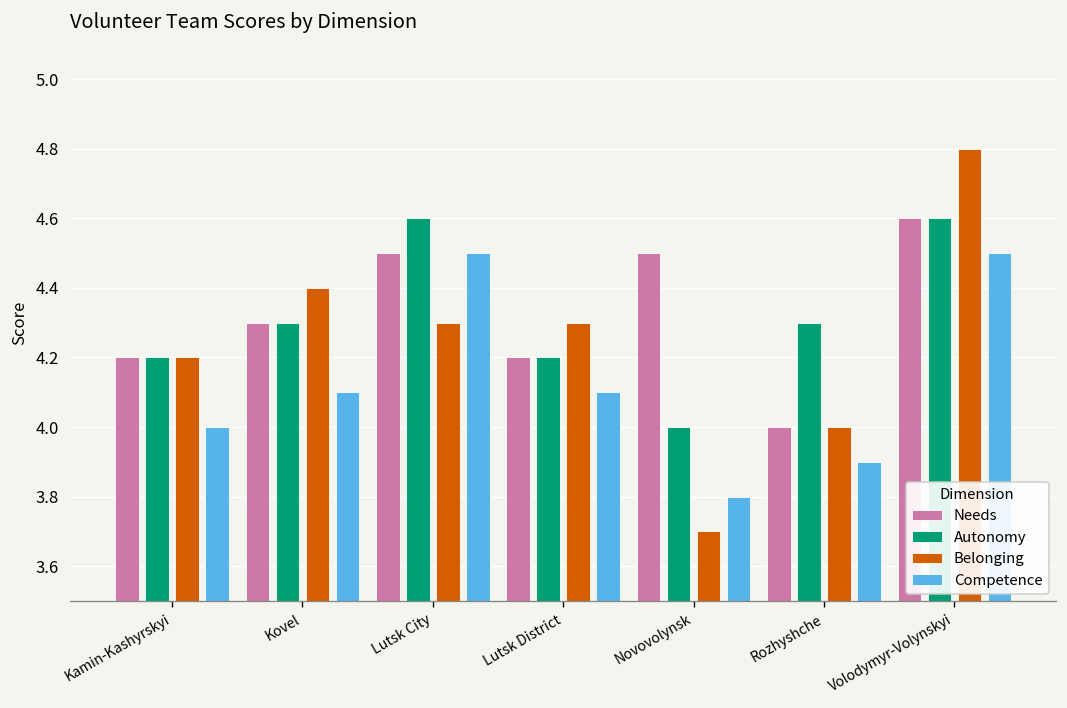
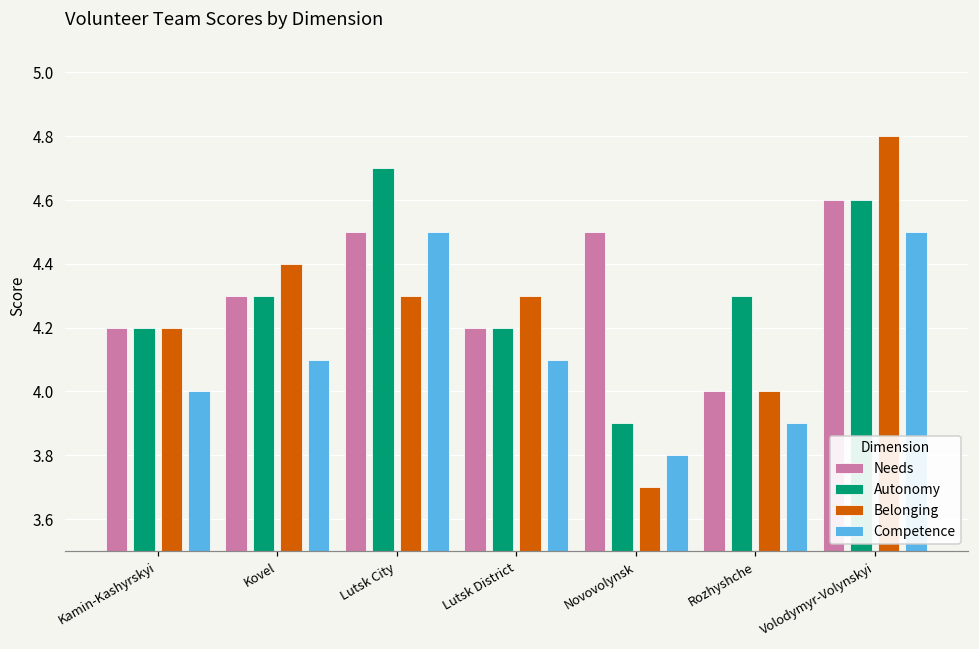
  {
    "Needs": {
      "Kamin-Kashyrskyi": 4.2,
      "Kovel": 4.3,
      "Lutsk City": 4.5,
      "Lutsk District": 4.2,
      "Novovolynsk": 4.5,
      "Rozhyshche": 4.0,
      "Volodymyr-Volynskyi": 4.6
    },
    "Autonomy": {
      "Kamin-Kashyrskyi": 4.2,
      "Kovel": 4.3,
-     "Lutsk City": 4.6,
+     "Lutsk City": 4.7,
      "Lutsk District": 4.2,
-     "Novovolynsk": 4.0,
+     "Novovolynsk": 3.9,
      "Rozhyshche": 4.3,
      "Volodymyr-Volynskyi": 4.6
    },
    "Belonging": {
      "Kamin-Kashyrskyi": 4.2,
      "Kovel": 4.4,
      "Lutsk City": 4.3,
      "Lutsk District": 4.3,
      "Novovolynsk": 3.7,
      "Rozhyshche": 4.0,
      "Volodymyr-Volynskyi": 4.8
    },
    "Competence": {
      "Kamin-Kashyrskyi": 4.0,
      "Kovel": 4.1,
      "Lutsk City": 4.5,
      "Lutsk District": 4.1,
      "Novovolynsk": 3.8,
      "Rozhyshche": 3.9,
      "Volodymyr-Volynskyi": 4.5
    }
  }
